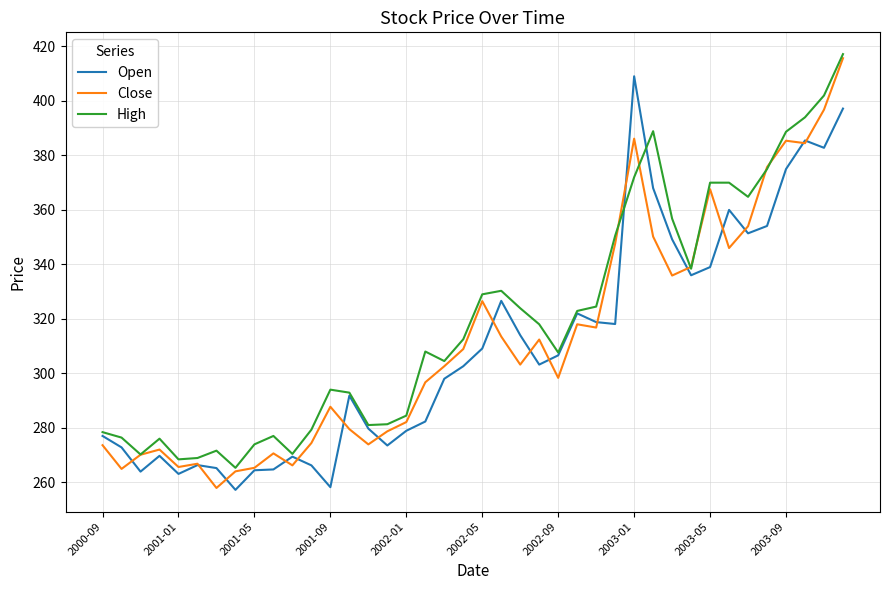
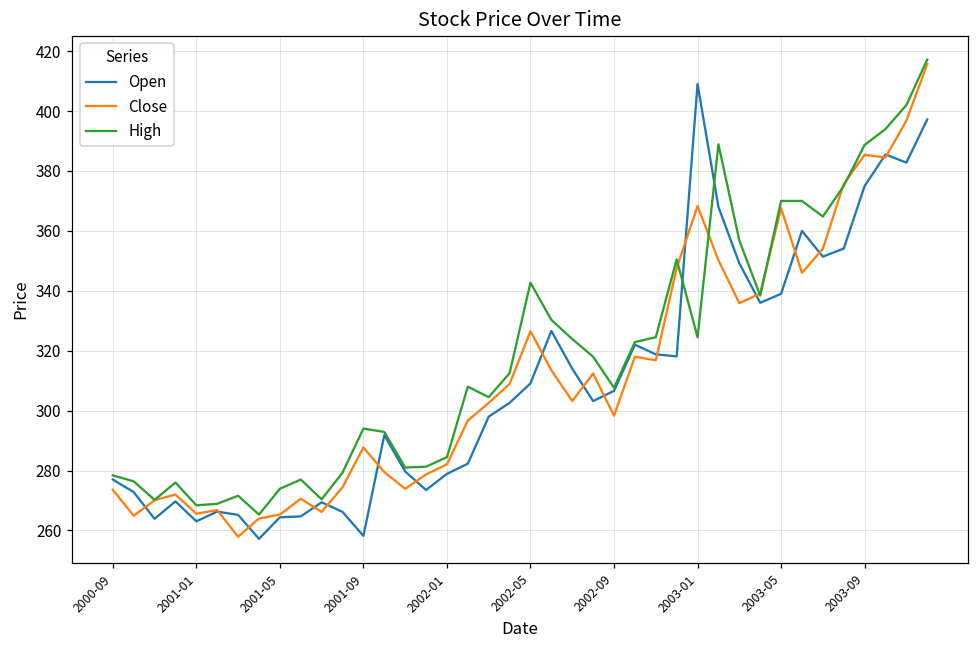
  {
    "Open": {
      "2000-09": 277,
      "2001-01": 263,
      "2001-09": 258,
      "2002-01": 279,
      "2002-05": 309,
      "2002-09": 307,
      "2003-01": 409,
      "2003-05": 339,
      "2003-09": 375
    },
    "Close": {
      "2000-09": 274,
      "2001-01": 266,
      "2001-09": 288,
      "2002-01": 282,
      "2002-05": 327,
      "2002-09": 298,
-     "2003-01": 386,
+     "2003-01": 368,
      "2003-05": 368,
      "2003-09": 385
    },
    "High": {
      "2000-09": 278,
      "2001-01": 268,
      "2001-05": 274,
      "2001-09": 294,
      "2002-01": 284,
-     "2002-05": 329,
+     "2002-05": 343,
      "2002-09": 308,
-     "2003-01": 372,
+     "2003-01": 325,
      "2003-05": 370,
      "2003-09": 389
    }
  }
